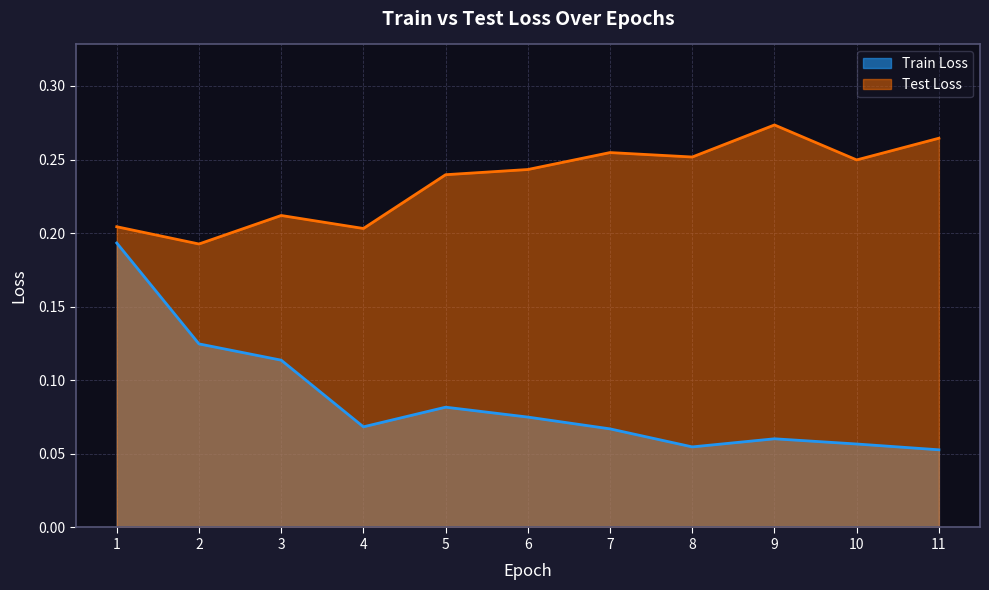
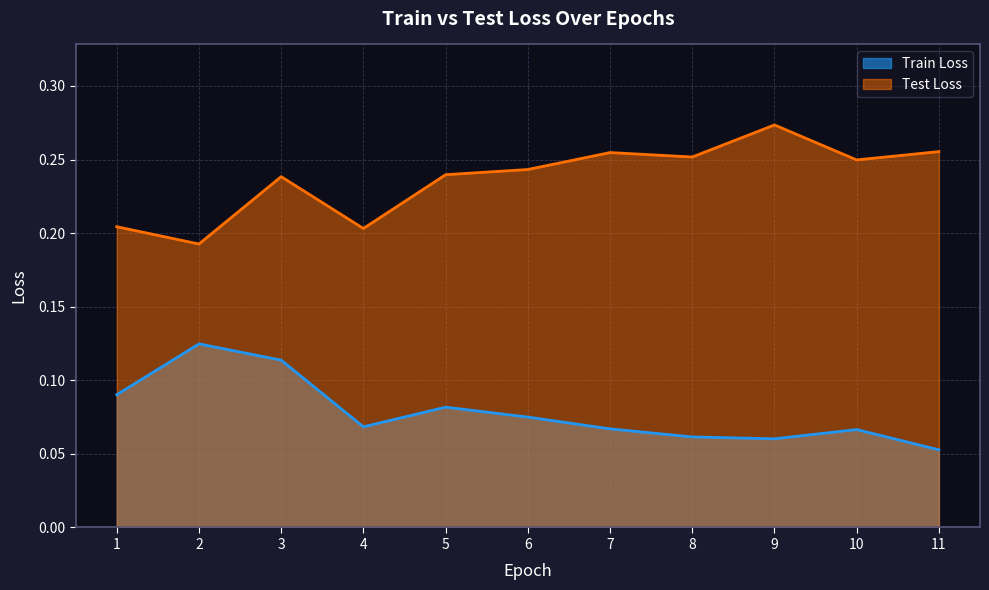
  {
    "Train Loss": {
-     "1": 0.193,
+     "1": 0.090,
      "2": 0.125,
      "3": 0.114,
      "4": 0.068,
      "5": 0.082,
      "6": 0.075,
      "7": 0.067,
-     "8": 0.055,
+     "8": 0.062,
      "9": 0.060,
-     "10": 0.057,
+     "10": 0.067,
      "11": 0.053
    },
    "Test Loss": {
      "1": 0.204,
      "2": 0.193,
-     "3": 0.212,
+     "3": 0.238,
      "4": 0.203,
      "5": 0.240,
      "6": 0.243,
      "7": 0.255,
      "8": 0.252,
      "9": 0.274,
      "10": 0.250,
-     "11": 0.265
+     "11": 0.255
    }
  }
